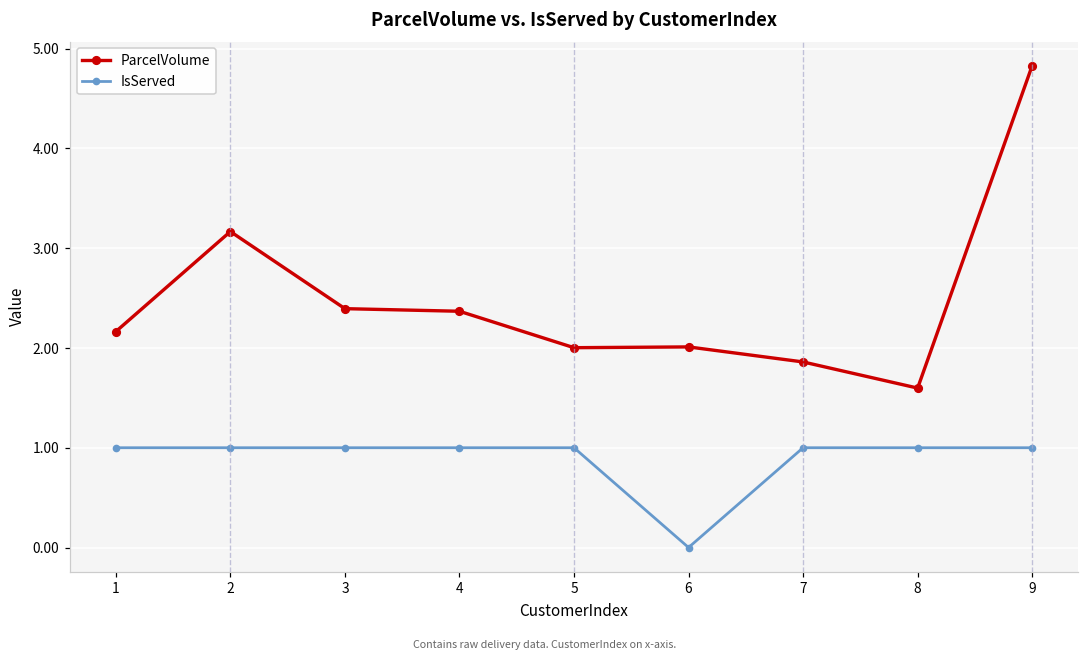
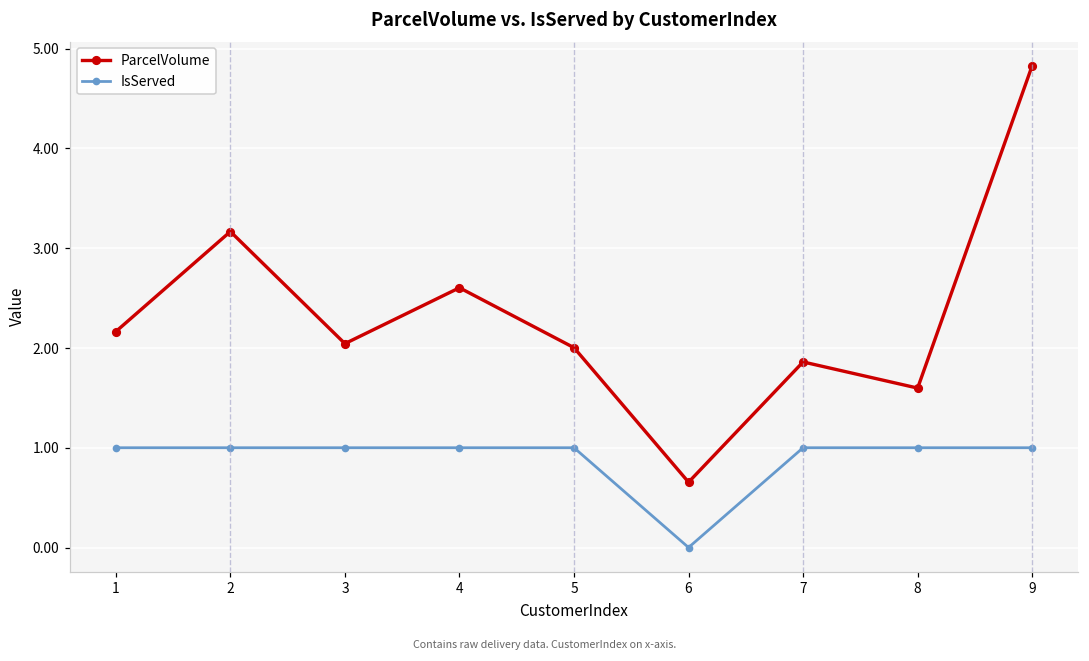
  {
    "ParcelVolume": {
      "1": 2.2,
      "2": 3.2,
-     "3": 2.4,
-     "4": 2.4,
+     "3": 2.0,
+     "4": 2.6,
      "5": 2.0,
-     "6": 2.0,
+     "6": 0.7,
      "7": 1.9,
      "8": 1.6,
      "9": 4.8
    },
    "IsServed": {
      "1": 1.0,
      "2": 1.0,
      "3": 1.0,
      "4": 1.0,
      "5": 1.0,
      "6": 0.0,
      "7": 1.0,
      "8": 1.0,
      "9": 1.0
    }
  }
